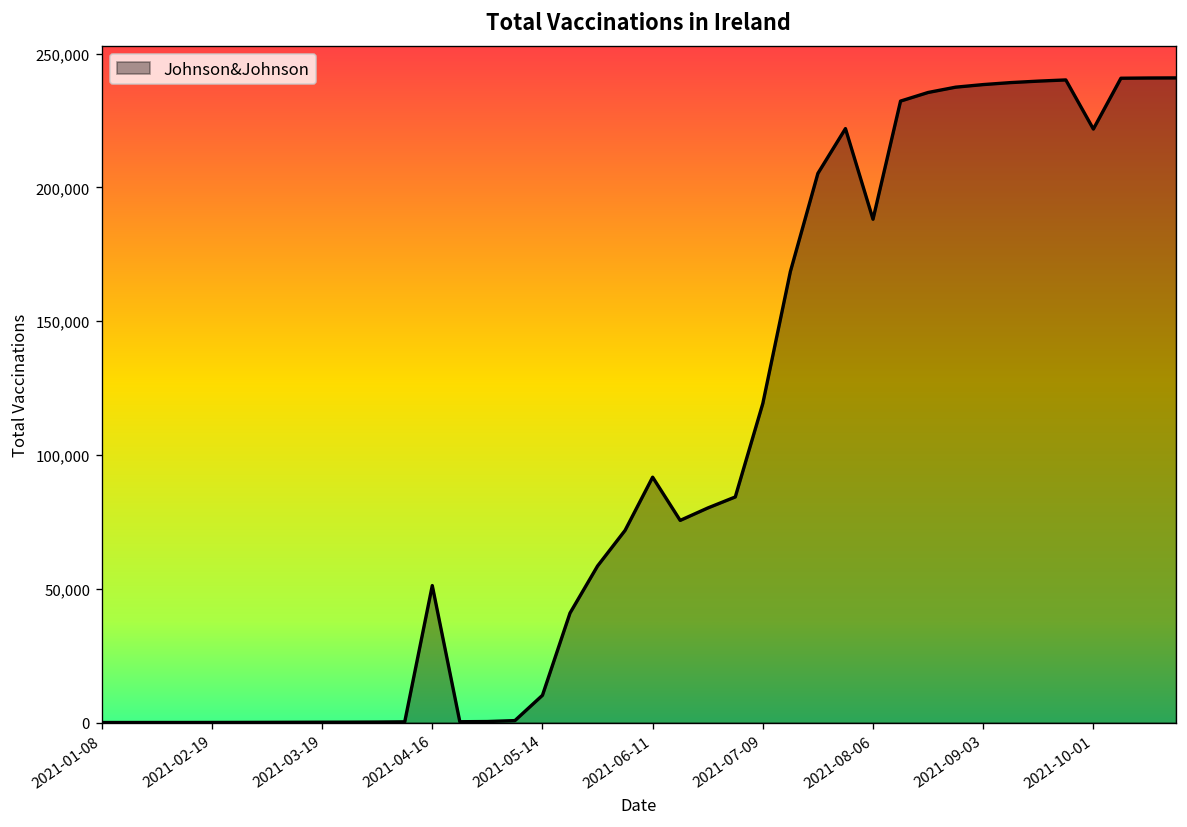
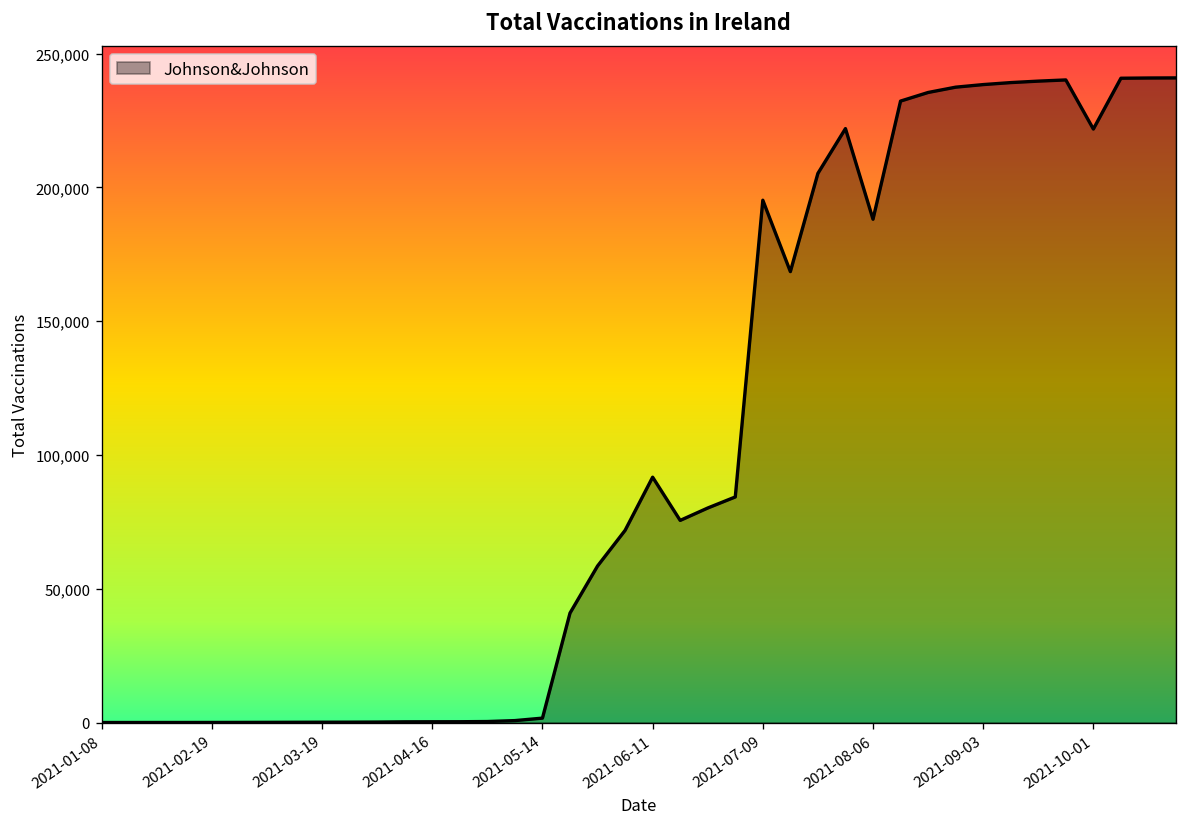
  {
    "2021-01-08": "0",
    "2021-02-19": "0",
    "2021-03-19": "0",
-   "2021-04-16": "51,000",
-   "2021-05-14": "10,000",
+   "2021-04-16": "0",
+   "2021-05-14": "2,000",
    "2021-06-11": "92,000",
-   "2021-07-09": "119,000",
+   "2021-07-09": "195,000",
    "2021-08-06": "188,000",
    "2021-09-03": "238,000",
    "2021-10-01": "222,000"
  }
